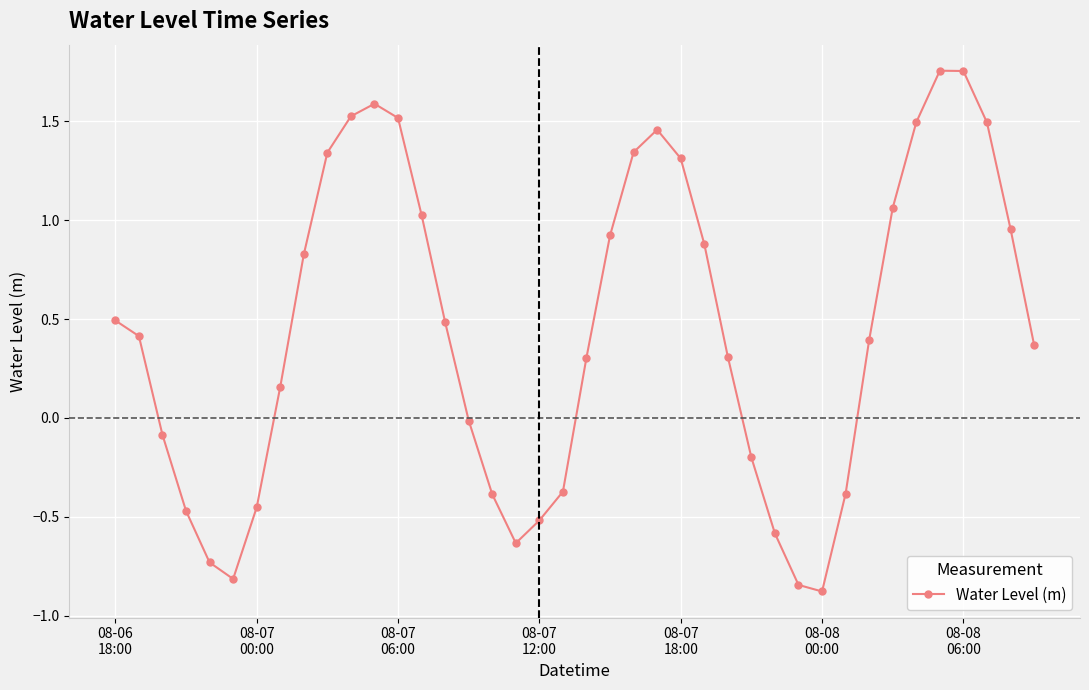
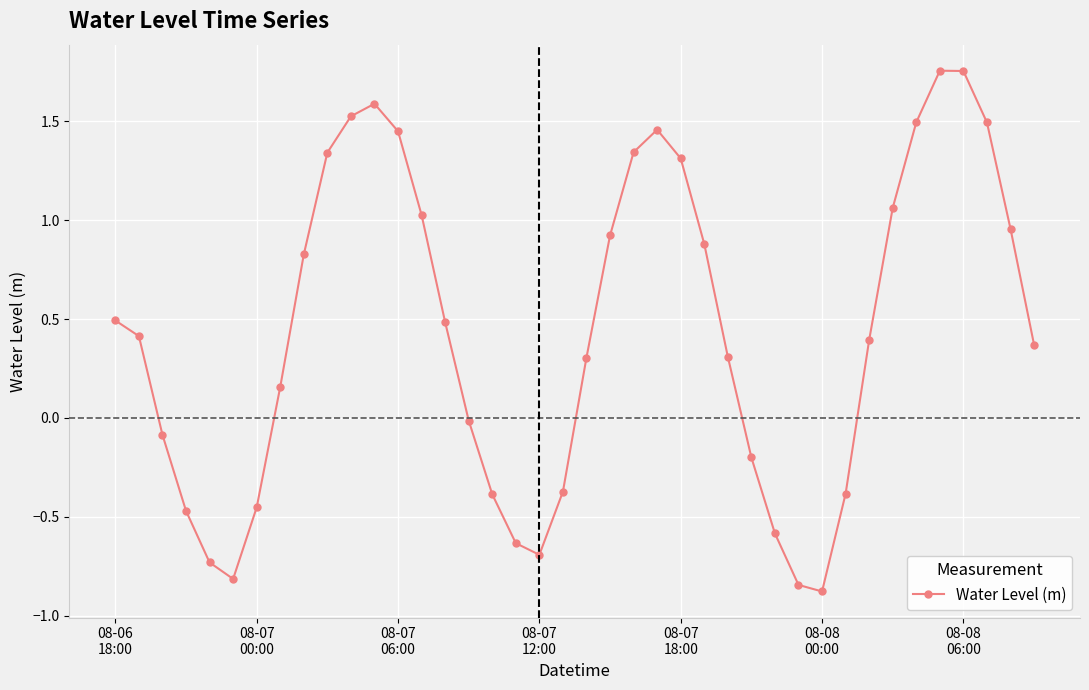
  {
    "08-06 18:00": 0.49,
    "08-07 00:00": -0.45,
-   "08-07 06:00": 1.52,
-   "08-07 12:00": -0.52,
+   "08-07 06:00": 1.45,
+   "08-07 12:00": -0.69,
    "08-07 18:00": 1.31,
    "08-08 00:00": -0.88,
    "08-08 06:00": 1.75
  }
